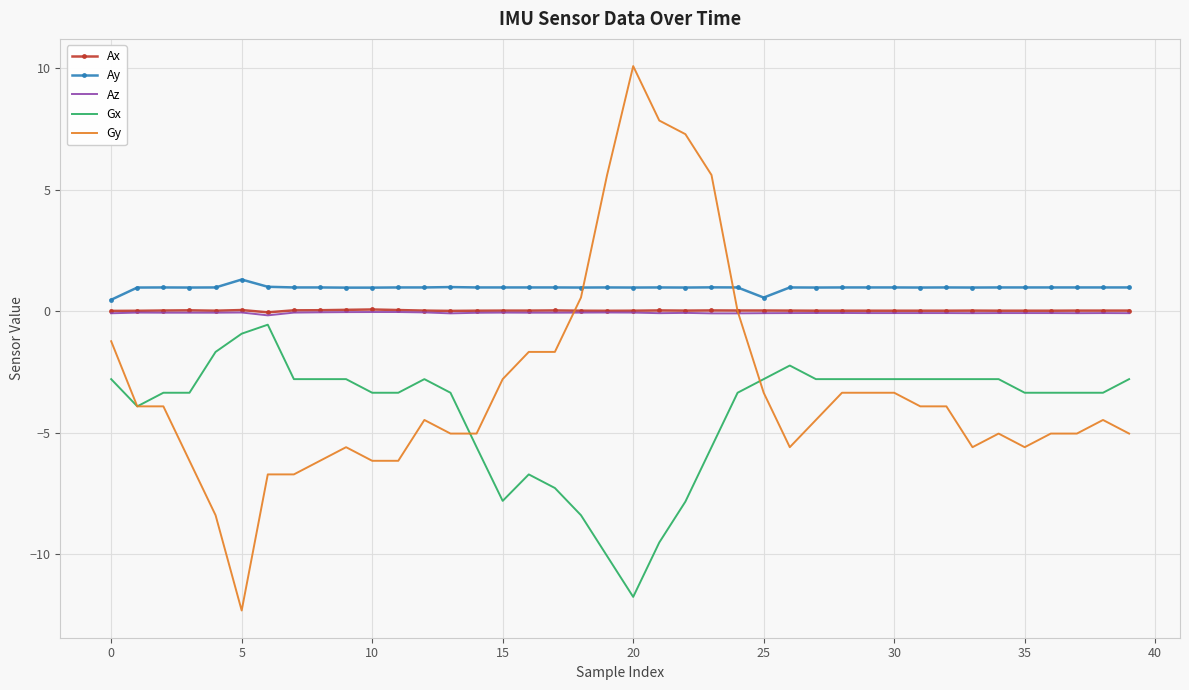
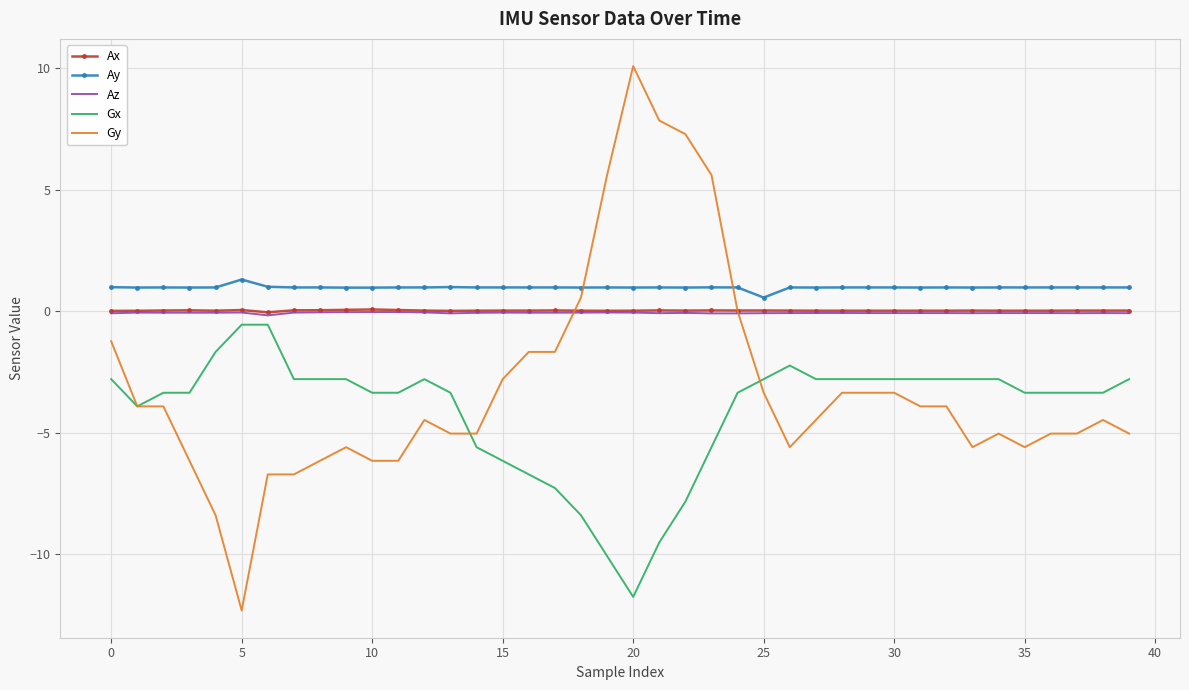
  {
    "Ax": {
      "25": 0.0
    },
    "Ay": {
-     "0": 0.5,
+     "0": 1.0,
      "5": 1.3,
      "10": 1.0,
      "15": 1.0,
      "20": 1.0,
      "25": 0.6,
      "30": 1.0,
      "35": 1.0
    },
    "Az": {
      "25": -0.1
    },
    "Gx": {
      "0": -2.8,
-     "5": -0.9,
+     "5": -0.6,
      "10": -3.4,
-     "15": -7.8,
+     "15": -6.2,
      "20": -11.8,
      "25": -2.8,
      "30": -2.8,
      "35": -3.4
    },
    "Gy": {
      "0": -1.2,
      "5": -12.3,
      "10": -6.2,
      "15": -2.8,
      "20": 10.1,
      "25": -3.4,
      "30": -3.4,
      "35": -5.6
    }
  }
